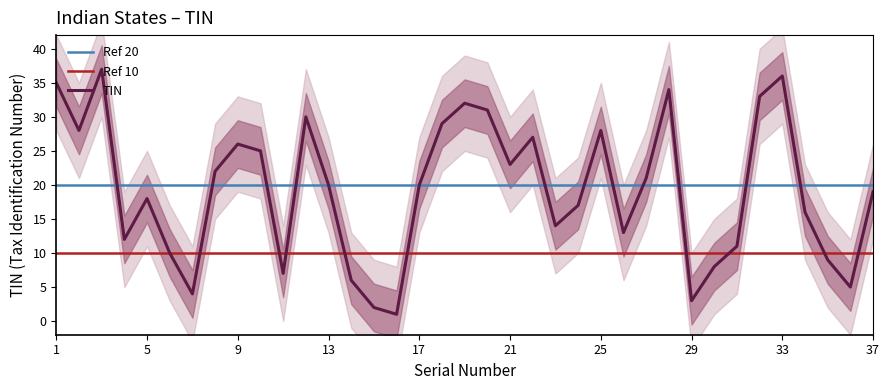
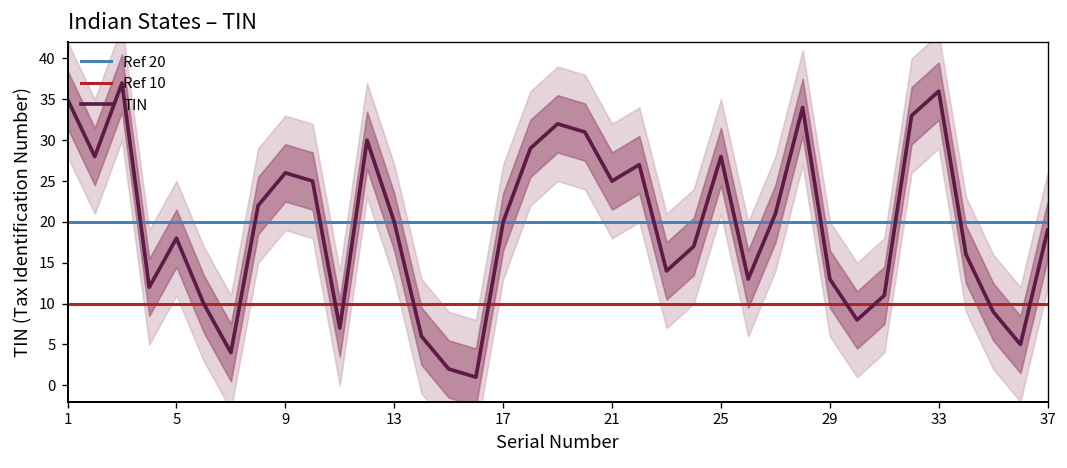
  {
    "TIN": {
      "1": 35,
      "5": 18,
      "9": 26,
      "13": 20,
      "17": 20,
-     "21": 23,
+     "21": 25,
      "25": 28,
-     "29": 3,
+     "29": 13,
      "33": 36,
      "37": 19
    }
  }
